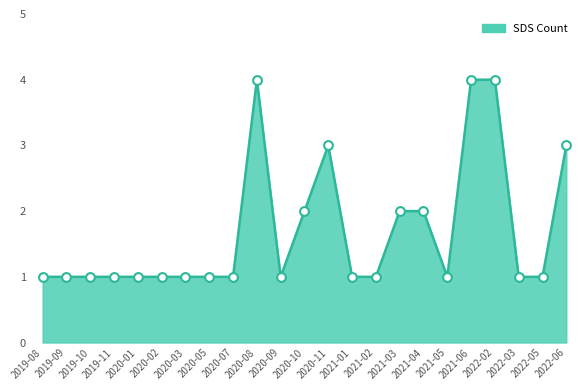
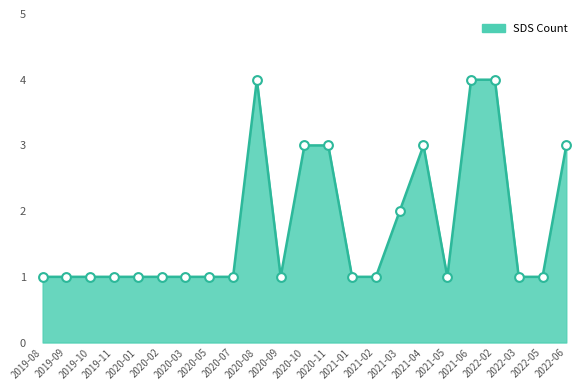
  {
    "2019-08": 1,
    "2019-09": 1,
    "2019-10": 1,
    "2019-11": 1,
    "2020-01": 1,
    "2020-02": 1,
    "2020-03": 1,
    "2020-05": 1,
    "2020-07": 1,
    "2020-08": 4,
    "2020-09": 1,
-   "2020-10": 2,
+   "2020-10": 3,
    "2020-11": 3,
    "2021-01": 1,
    "2021-02": 1,
    "2021-03": 2,
-   "2021-04": 2,
+   "2021-04": 3,
    "2021-05": 1,
    "2021-06": 4,
    "2022-02": 4,
    "2022-03": 1,
    "2022-05": 1,
    "2022-06": 3
  }
